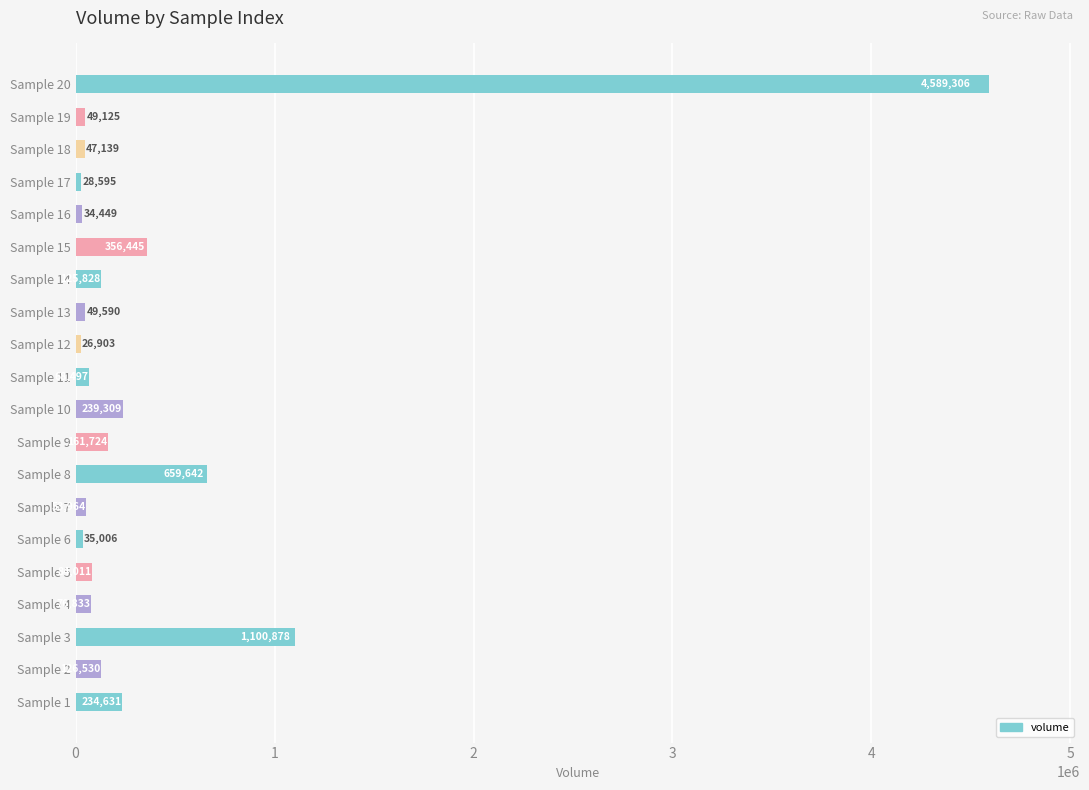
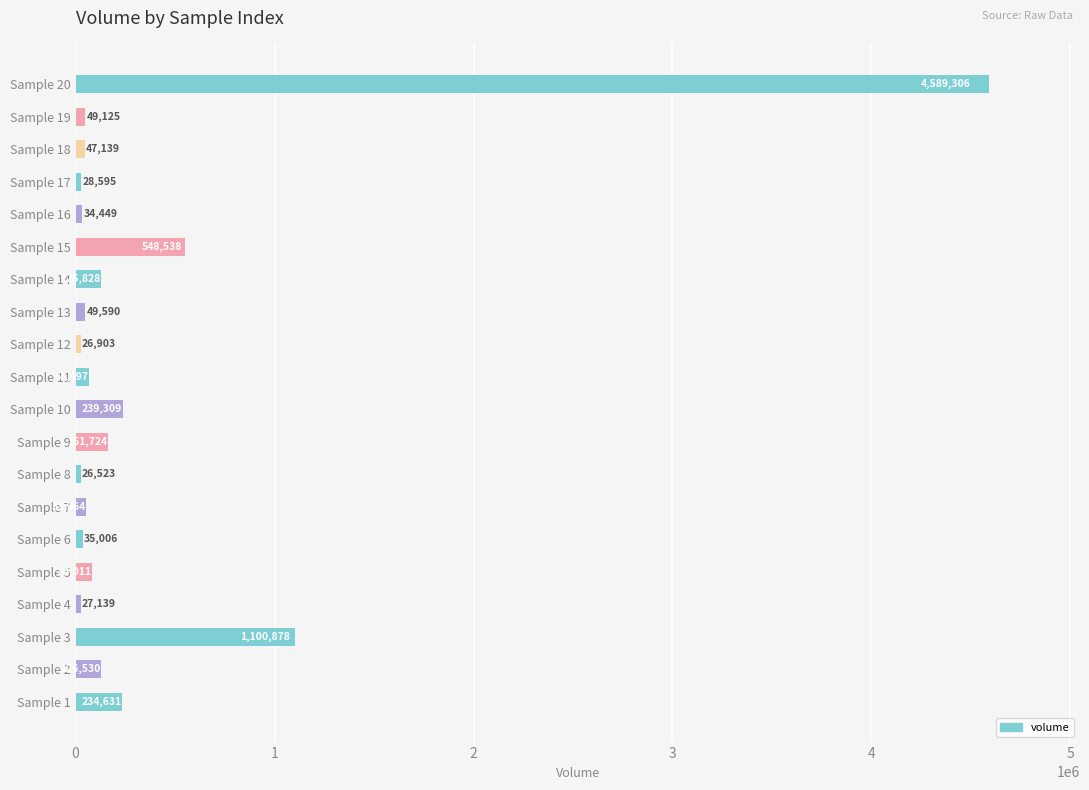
  {
    "Sample 20": "4,589,306",
    "Sample 19": "49,125",
    "Sample 18": "47,139",
    "Sample 17": "28,595",
    "Sample 16": "34,449",
-   "Sample 15": "356,445",
+   "Sample 15": "548,538",
    "Sample 14": "125,828",
    "Sample 13": "49,590",
    "Sample 12": "26,903",
    "Sample 10": "239,309",
    "Sample 9": "161,724",
-   "Sample 8": "659,642",
+   "Sample 8": "26,523",
    "Sample 6": "35,006",
-   "Sample 4": "80000",
+   "Sample 4": "30000",
    "Sample 3": "1,100,878",
    "Sample 2": "126,530",
    "Sample 1": "234,631"
  }
